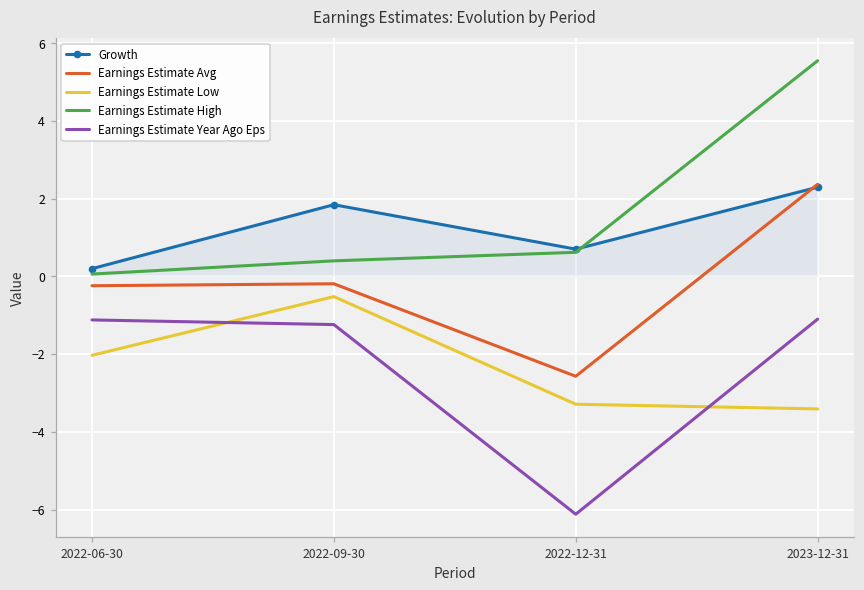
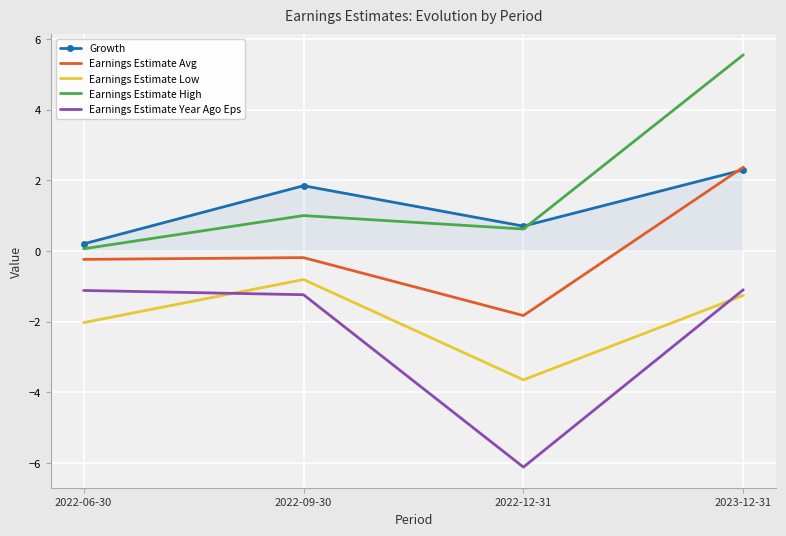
  {
    "Growth": {
      "2022-06-30": 0.2,
      "2022-09-30": 1.8,
      "2022-12-31": 0.7,
      "2023-12-31": 2.3
    },
    "Earnings Estimate Avg": {
      "2022-06-30": -0.2,
      "2022-09-30": -0.2,
-     "2022-12-31": -2.6,
+     "2022-12-31": -1.8,
      "2023-12-31": 2.4
    },
    "Earnings Estimate Low": {
      "2022-06-30": -2.0,
-     "2022-09-30": -0.5,
-     "2022-12-31": -3.3,
-     "2023-12-31": -3.4
+     "2022-09-30": -0.8,
+     "2022-12-31": -3.7,
+     "2023-12-31": -1.3
    },
    "Earnings Estimate High": {
      "2022-06-30": 0.1,
-     "2022-09-30": 0.4,
+     "2022-09-30": 1.0,
      "2022-12-31": 0.6,
      "2023-12-31": 5.6
    },
    "Earnings Estimate Year Ago Eps": {
      "2022-06-30": -1.1,
      "2022-09-30": -1.2,
      "2022-12-31": -6.1,
      "2023-12-31": -1.1
    }
  }
